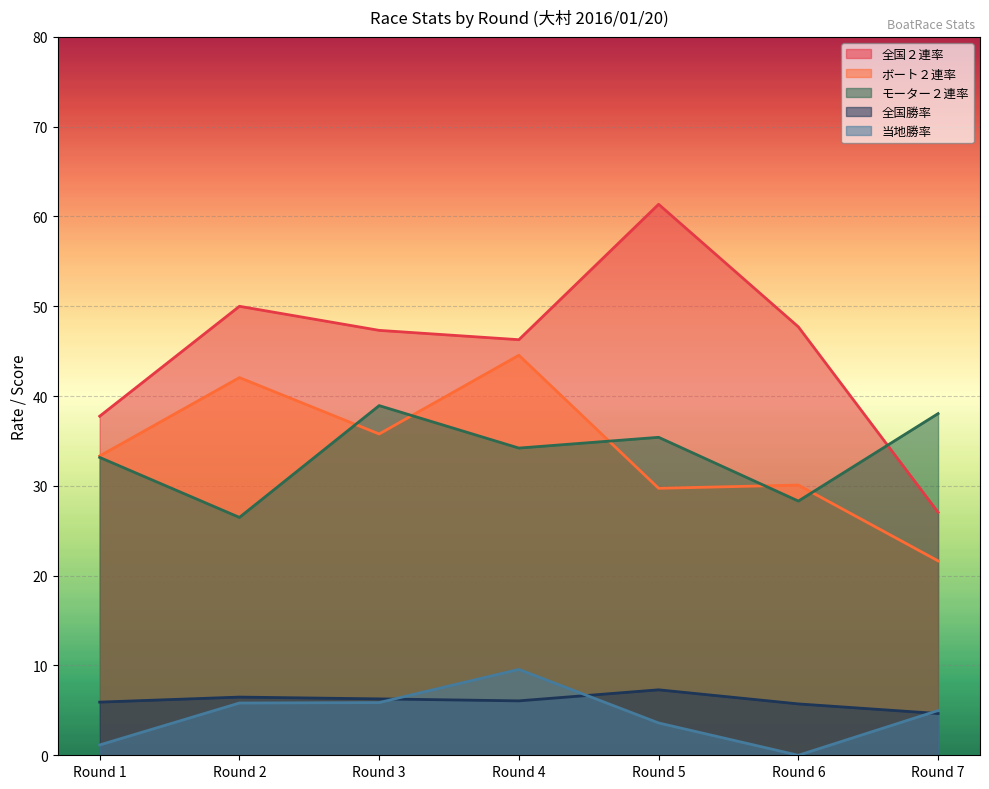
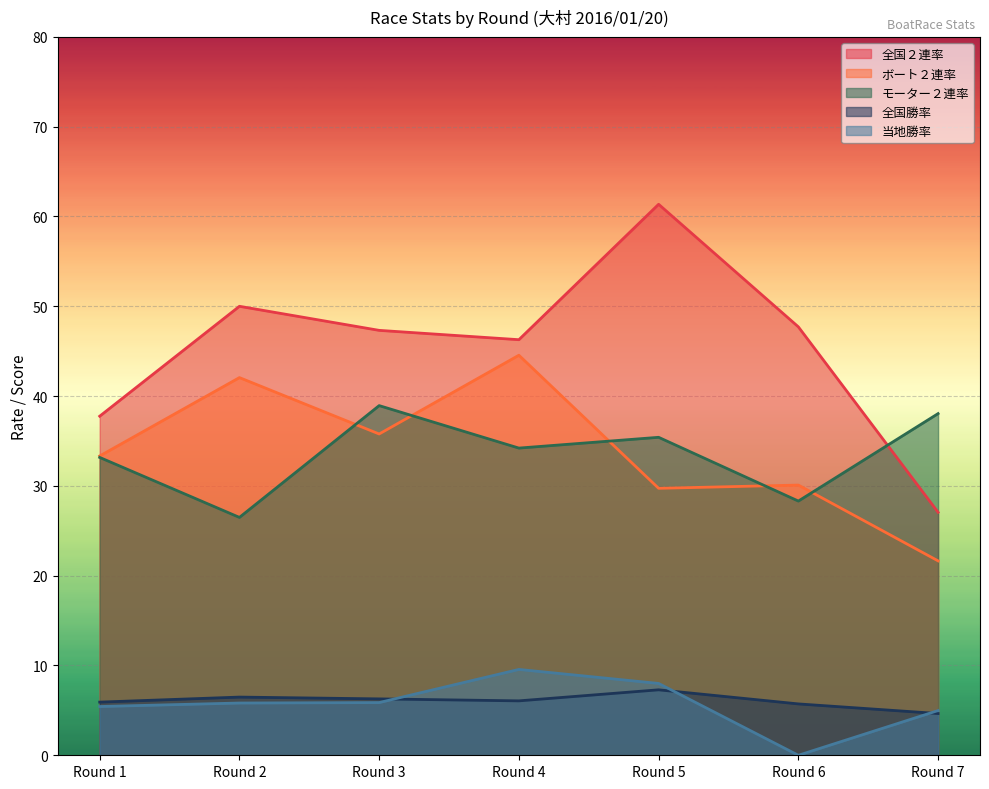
  {
    "当地勝率": {
-     "Round 1": 1,
+     "Round 1": 5,
      "Round 2": 6,
      "Round 3": 6,
      "Round 4": 10,
-     "Round 5": 4,
+     "Round 5": 8,
      "Round 6": 0,
      "Round 7": 5
    }
  }
